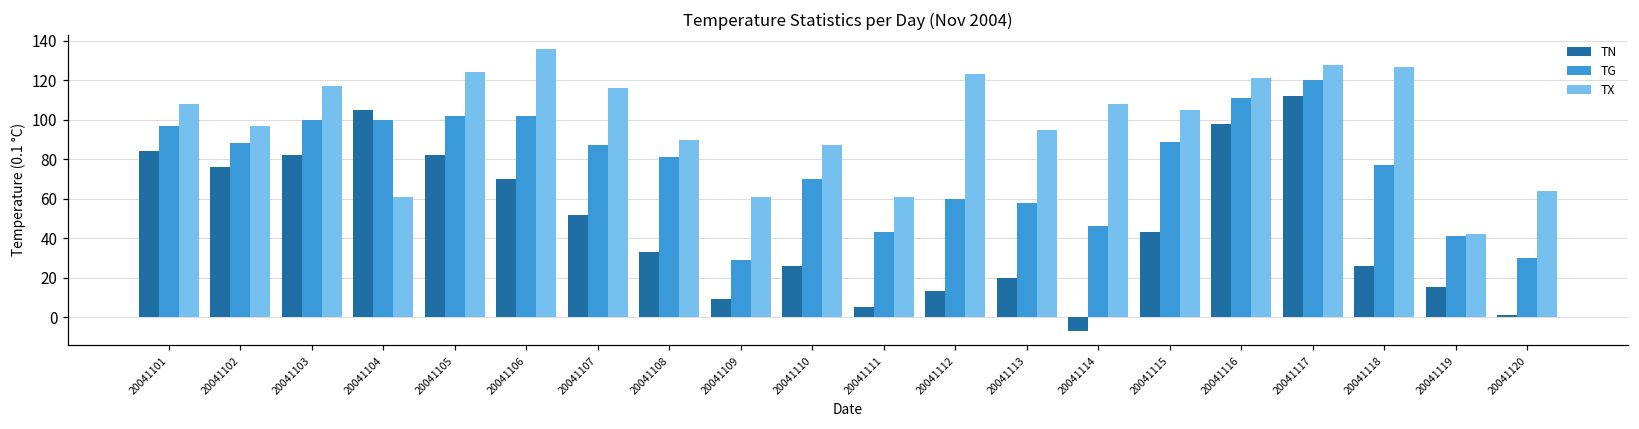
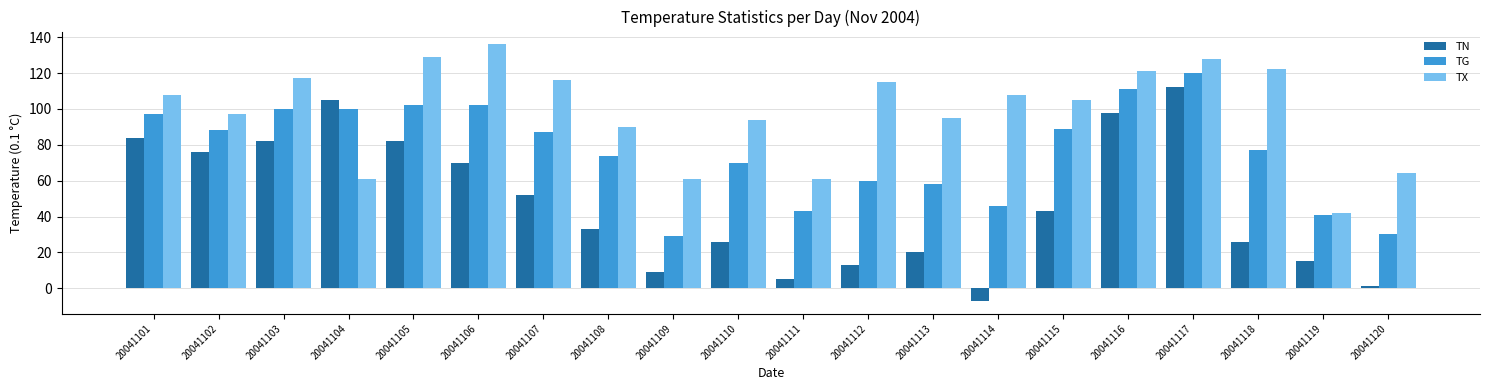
  {
    "TN": {
      "20041101": 84,
      "20041102": 76,
      "20041103": 82,
      "20041104": 105,
      "20041105": 82,
      "20041106": 70,
      "20041107": 52,
      "20041108": 33,
      "20041109": 9,
      "20041110": 26,
      "20041111": 5,
      "20041112": 13,
      "20041113": 20,
      "20041114": -7,
      "20041115": 43,
      "20041116": 98,
      "20041117": 112,
      "20041118": 26,
      "20041119": 15
    },
    "TG": {
      "20041101": 97,
      "20041102": 88,
      "20041103": 100,
      "20041104": 100,
      "20041105": 102,
      "20041106": 102,
      "20041107": 87,
-     "20041108": 81,
+     "20041108": 74,
      "20041109": 29,
      "20041110": 70,
      "20041111": 43,
      "20041112": 60,
      "20041113": 58,
      "20041114": 46,
      "20041115": 89,
      "20041116": 111,
      "20041117": 120,
      "20041118": 77,
      "20041119": 41,
      "20041120": 30
    },
    "TX": {
      "20041101": 108,
      "20041102": 97,
      "20041103": 117,
      "20041104": 61,
-     "20041105": 124,
+     "20041105": 129,
      "20041106": 136,
      "20041107": 116,
      "20041108": 90,
      "20041109": 61,
-     "20041110": 87,
+     "20041110": 94,
      "20041111": 61,
-     "20041112": 123,
+     "20041112": 115,
      "20041113": 95,
      "20041114": 108,
      "20041115": 105,
      "20041116": 121,
      "20041117": 128,
-     "20041118": 127,
+     "20041118": 122,
      "20041119": 42,
      "20041120": 64
    }
  }
